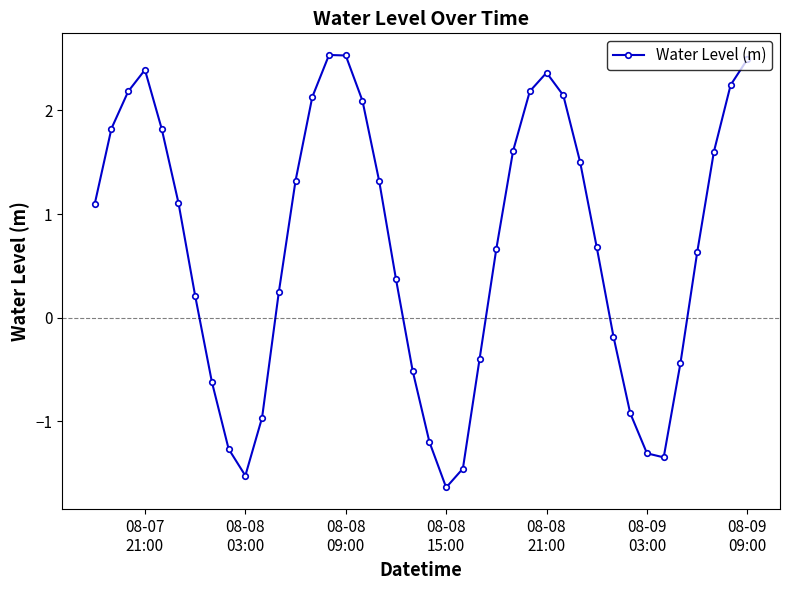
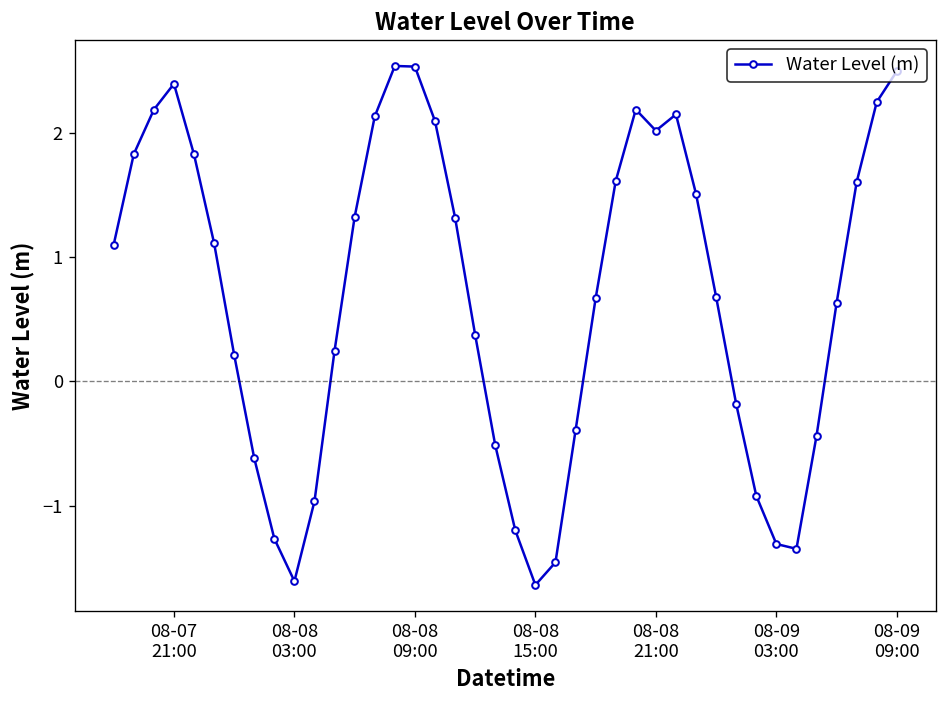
  {
    "08-07 21:00": 2.39,
-   "08-08 03:00": -1.52,
+   "08-08 03:00": -1.61,
    "08-08 09:00": 2.53,
    "08-08 15:00": -1.64,
-   "08-08 21:00": 2.36,
+   "08-08 21:00": 2.02,
    "08-09 03:00": -1.31
  }
